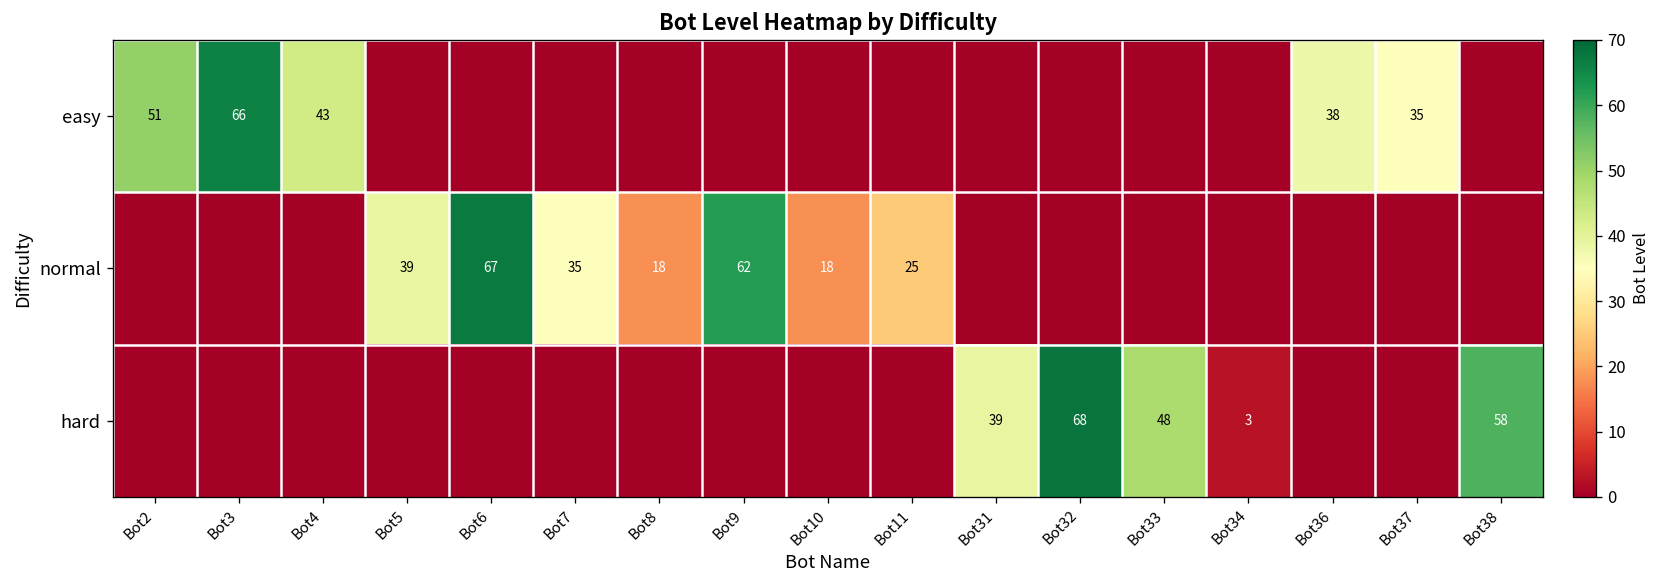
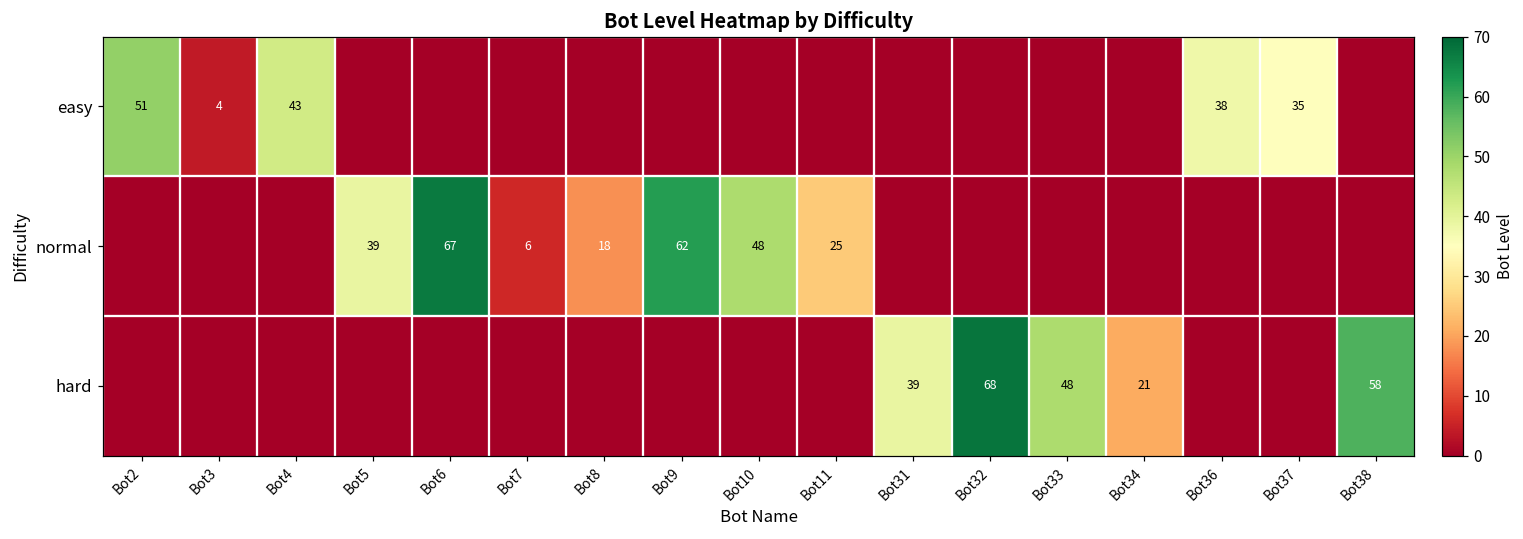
  {
    "easy": {
      "Bot2": 51,
-     "Bot3": 66,
+     "Bot3": 4,
      "Bot4": 43,
      "Bot36": 38,
      "Bot37": 35
    },
    "normal": {
      "Bot5": 39,
      "Bot6": 67,
-     "Bot7": 35,
+     "Bot7": 6,
      "Bot8": 18,
      "Bot9": 62,
-     "Bot10": 18,
+     "Bot10": 48,
      "Bot11": 25
    },
    "hard": {
      "Bot31": 39,
      "Bot32": 68,
      "Bot33": 48,
-     "Bot34": 3,
+     "Bot34": 21,
      "Bot38": 58
    }
  }
